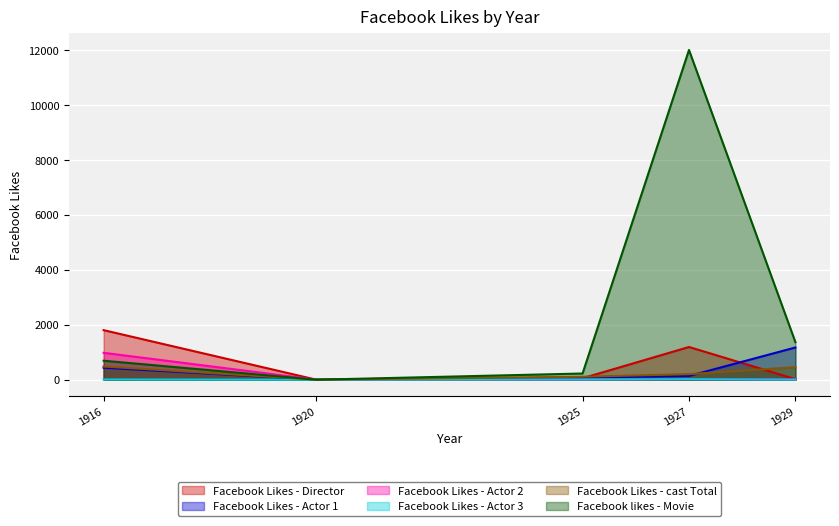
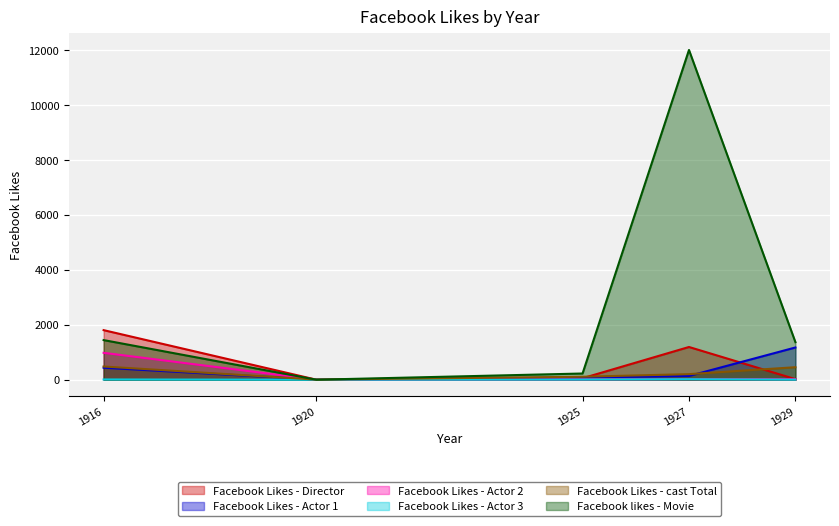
  {
    "Facebook Likes - Director": {
      "1916": 1800,
      "1927": 1200
    },
    "Facebook Likes - Actor 1": {
      "1929": 1200
    },
    "Facebook Likes - Actor 2": {
      "1916": 1000
    },
    "Facebook Likes - Actor 3": {
      "1916": 0
    },
    "Facebook Likes - cast Total": {
      "1929": 500
    },
    "Facebook likes - Movie": {
-     "1916": 700,
+     "1916": 1400,
      "1925": 200,
      "1927": 12000,
      "1929": 1400
    }
  }
